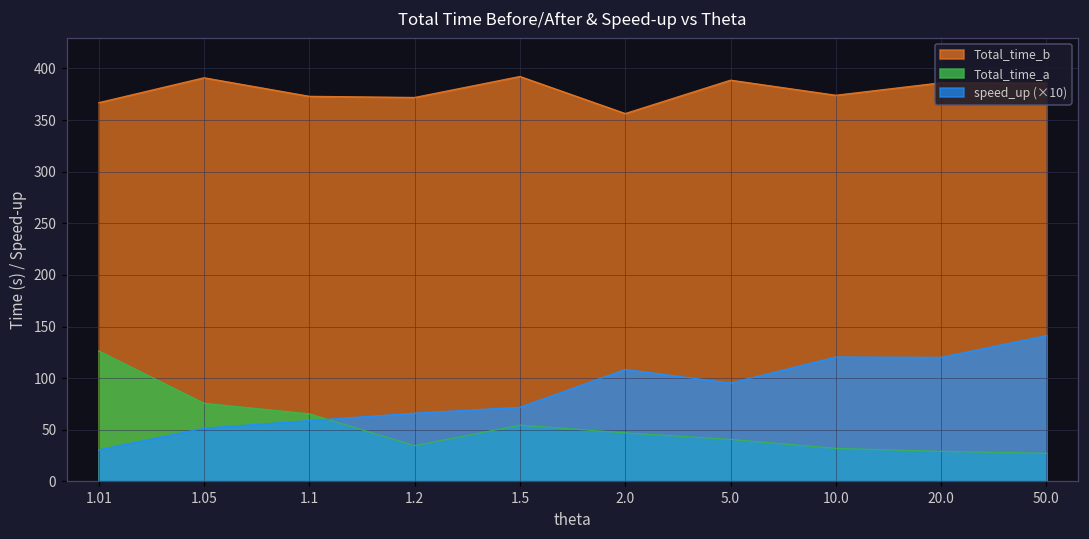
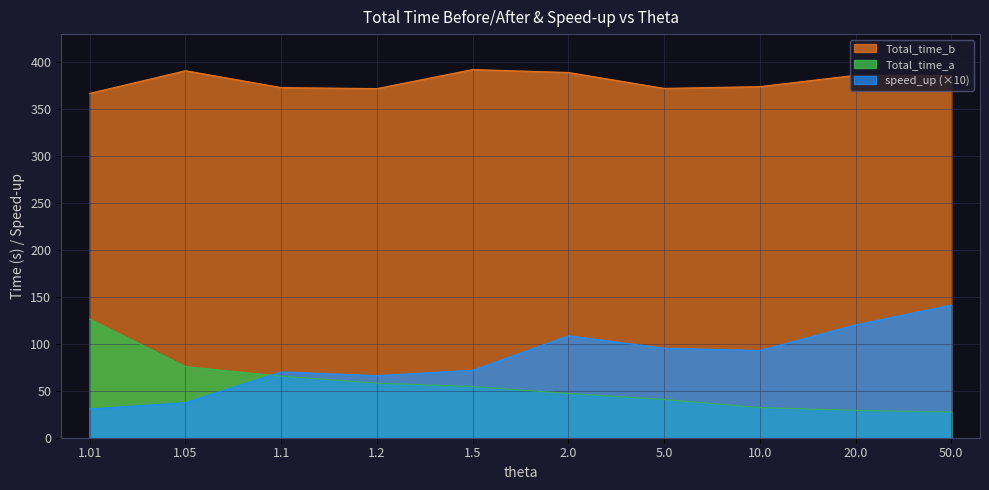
  {
    "Total_time_b": {
      "1.01": 370,
      "1.05": 390,
      "1.1": 370,
      "1.2": 370,
      "1.5": 390,
-     "2.0": 360,
-     "5.0": 390,
+     "2.0": 390,
+     "5.0": 370,
      "10.0": 370
    },
    "Total_time_a": {
      "1.01": 130,
      "1.05": 80,
      "1.1": 70,
-     "1.2": 30,
+     "1.2": 60,
      "1.5": 50,
      "2.0": 50,
      "5.0": 40,
      "10.0": 30,
      "20.0": 30,
      "50.0": 30
    },
    "speed_up (×10)": {
      "1.01": 30,
-     "1.05": 50,
-     "1.1": 60,
+     "1.05": 40,
+     "1.1": 70,
      "1.2": 70,
      "1.5": 70,
      "2.0": 110,
      "5.0": 100,
-     "10.0": 120,
+     "10.0": 90,
      "20.0": 120,
      "50.0": 140
    }
  }
